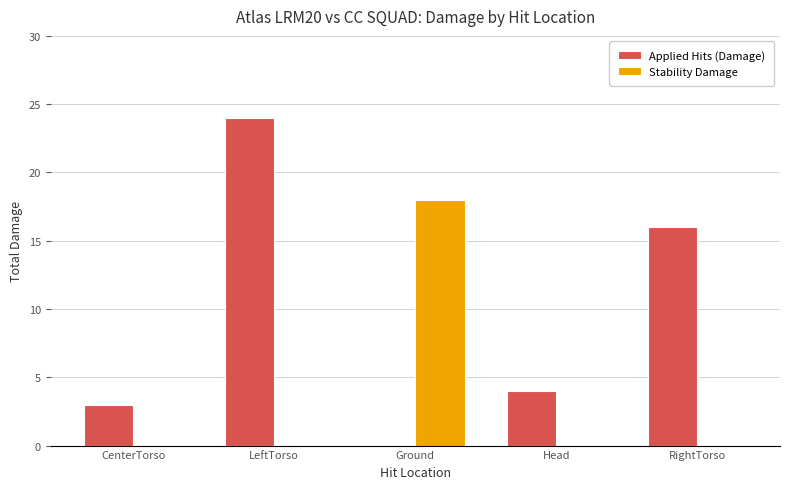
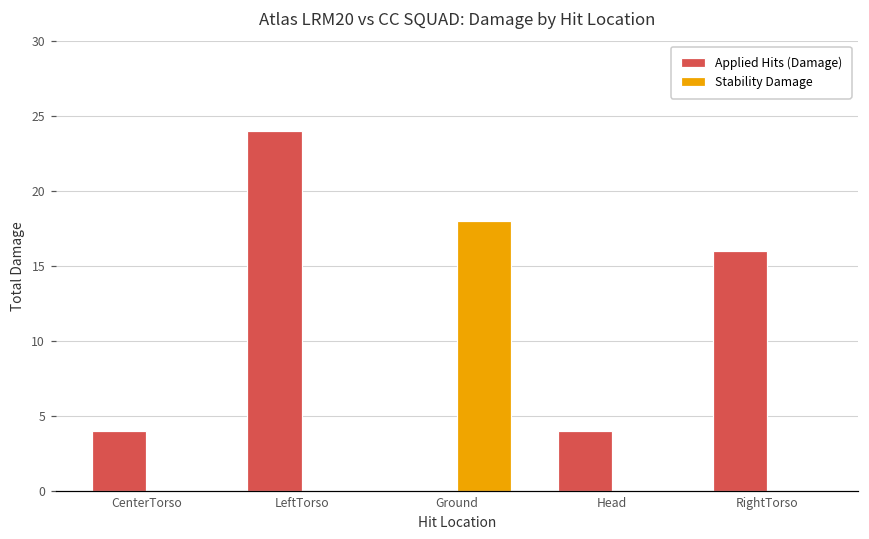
  {
    "Applied Hits (Damage)": {
-     "CenterTorso": 3,
+     "CenterTorso": 4,
      "LeftTorso": 24,
      "Ground": 0,
      "Head": 4,
      "RightTorso": 16
    },
    "Stability Damage": {
      "CenterTorso": 0,
      "LeftTorso": 0,
      "Ground": 18,
      "Head": 0,
      "RightTorso": 0
    }
  }
